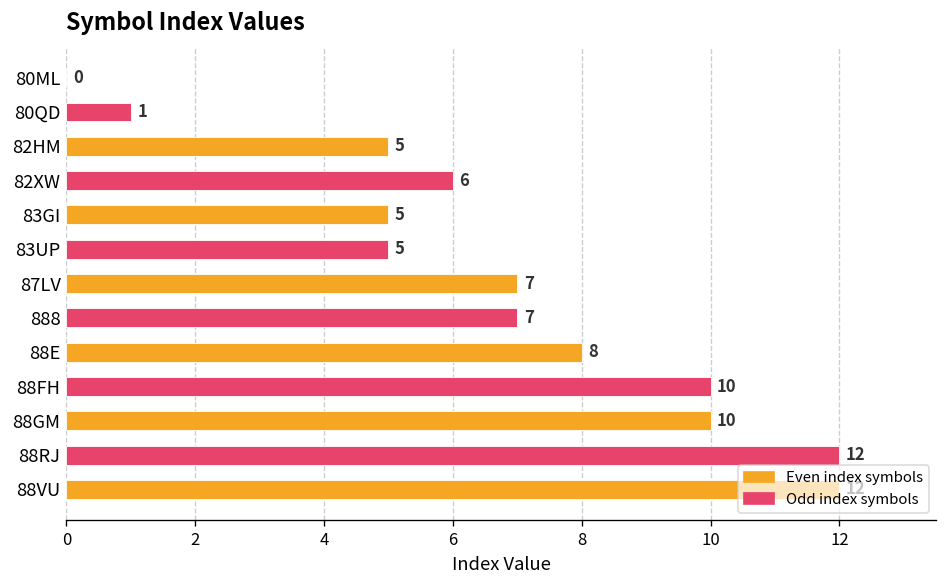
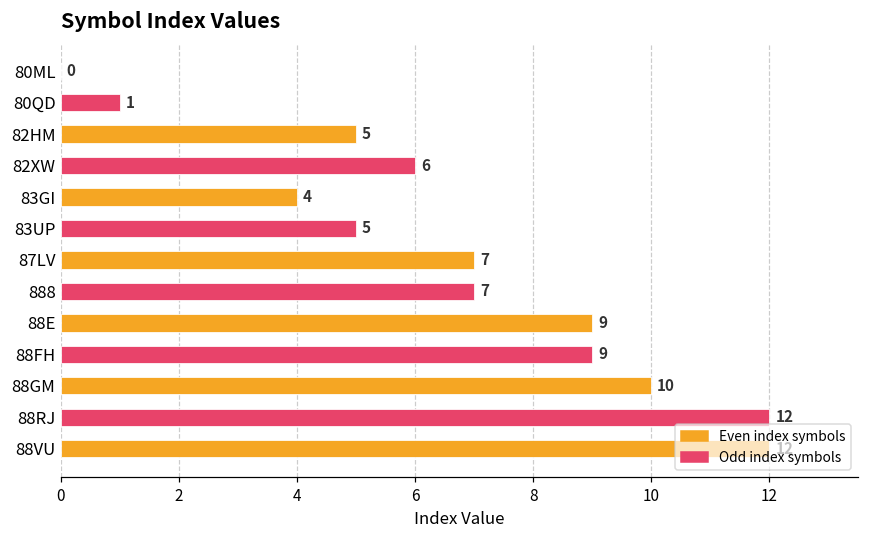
  {
    "80ML": 0,
    "80QD": 1,
    "82HM": 5,
    "82XW": 6,
-   "83GI": 5,
+   "83GI": 4,
    "83UP": 5,
    "87LV": 7,
    "888": 7,
-   "88E": 8,
-   "88FH": 10,
+   "88E": 9,
+   "88FH": 9,
    "88GM": 10
  }
